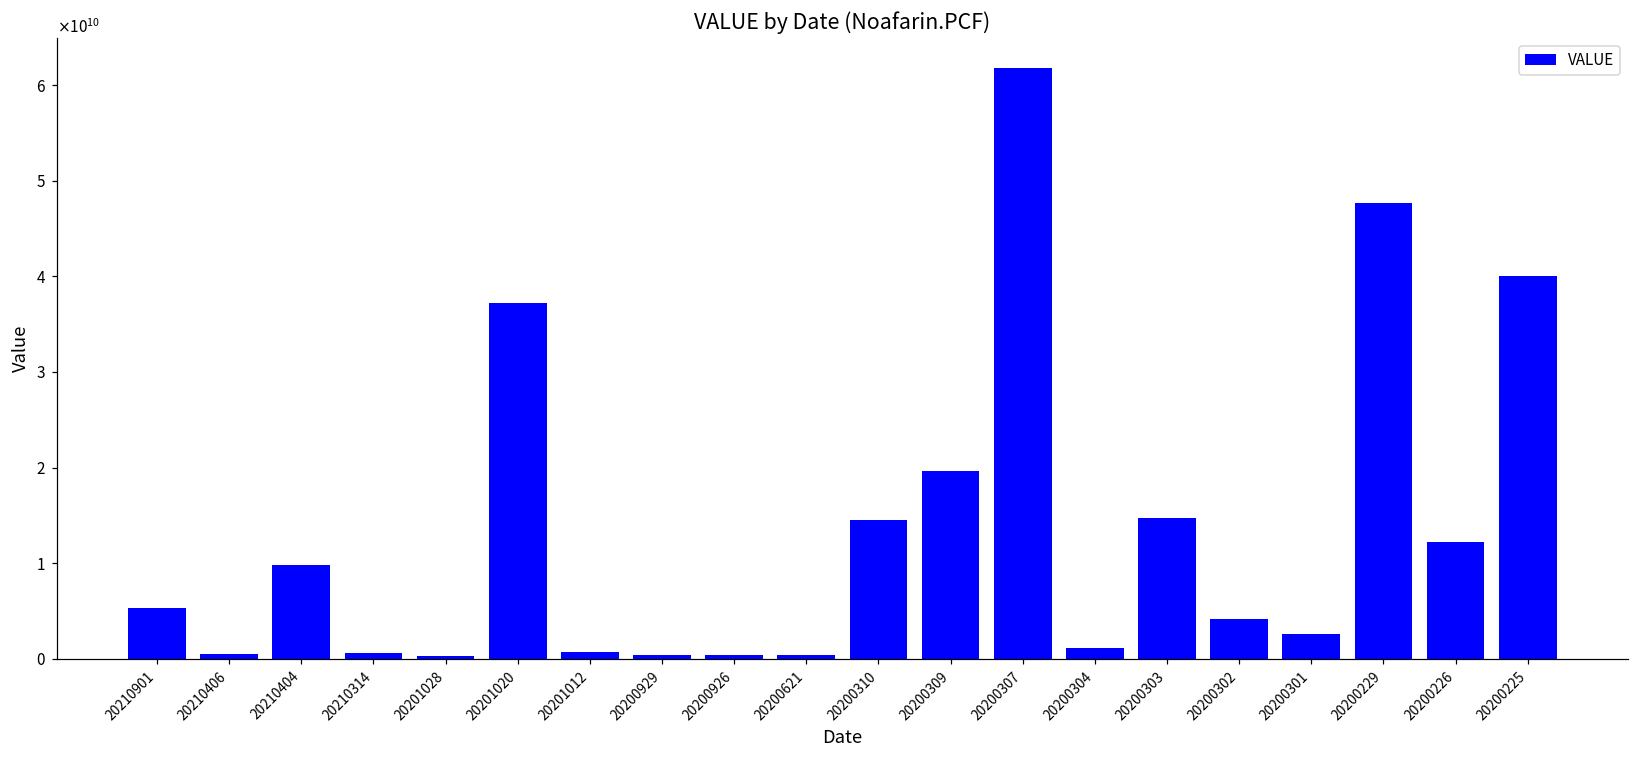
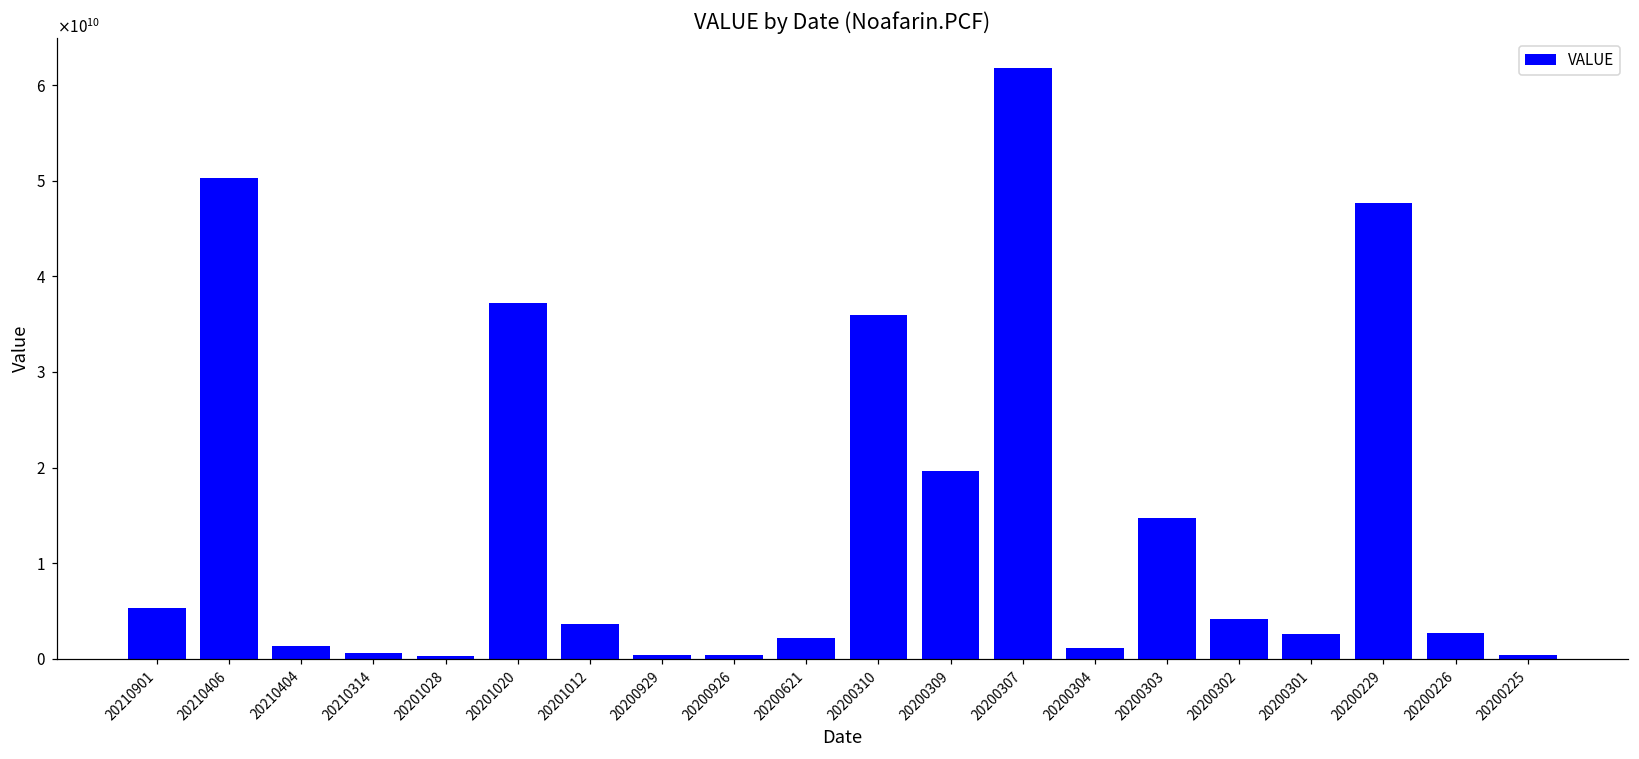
  {
    "20210901": 5000000000,
-   "20210406": 1000000000,
-   "20210404": 10000000000,
+   "20210406": 50000000000,
+   "20210404": 1000000000,
    "20210314": 1000000000,
    "20201028": 0,
    "20201020": 37000000000,
-   "20201012": 1000000000,
+   "20201012": 4000000000,
    "20200929": 0,
    "20200926": 0,
-   "20200621": 0,
-   "20200310": 14000000000,
+   "20200621": 2000000000,
+   "20200310": 36000000000,
    "20200309": 20000000000,
    "20200307": 62000000000,
    "20200304": 1000000000,
    "20200303": 15000000000,
    "20200302": 4000000000,
    "20200301": 3000000000,
    "20200229": 48000000000,
-   "20200226": 12000000000,
-   "20200225": 40000000000
+   "20200226": 3000000000,
+   "20200225": 0
  }
